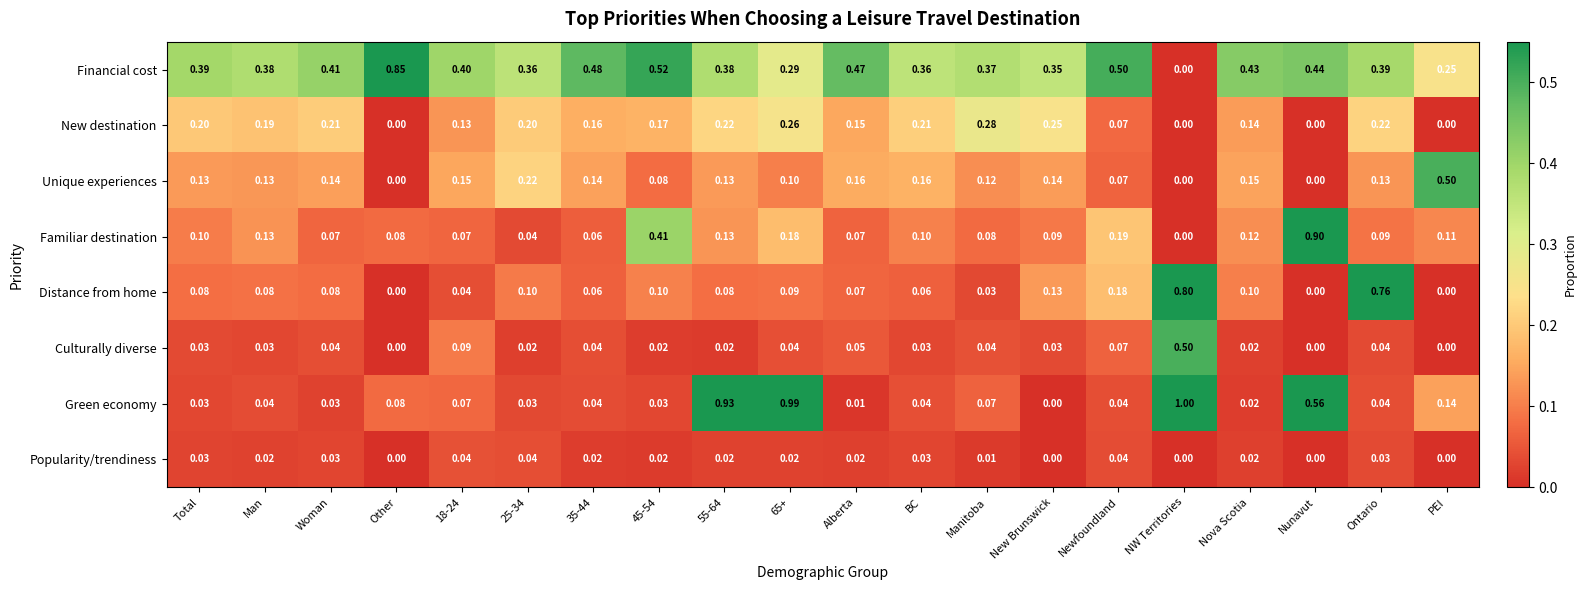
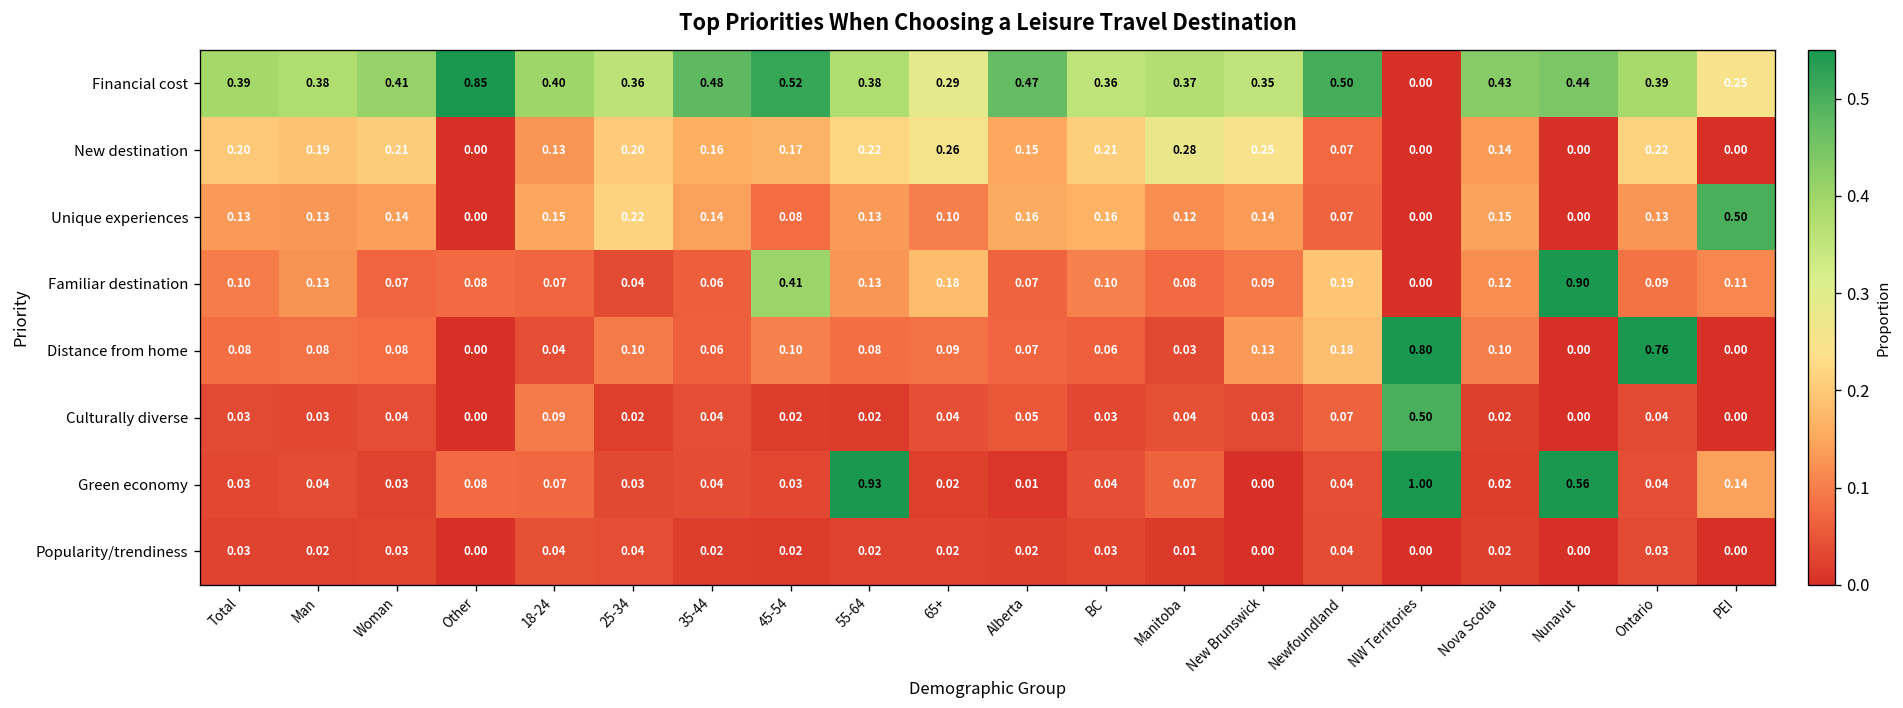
  {
    "Financial cost": {
      "Total": 0.39,
      "Man": 0.38,
      "Woman": 0.41,
      "Other": 0.85,
      "18-24": 0.40,
      "25-34": 0.36,
      "35-44": 0.48,
      "45-54": 0.52,
      "55-64": 0.38,
      "65+": 0.29,
      "Alberta": 0.47,
      "BC": 0.36,
      "Manitoba": 0.37,
      "New Brunswick": 0.35,
      "Newfoundland": 0.50,
      "NW Territories": 0.00,
      "Nova Scotia": 0.43,
      "Nunavut": 0.44,
      "Ontario": 0.39,
      "PEI": 0.25
    },
    "New destination": {
      "Total": 0.20,
      "Man": 0.19,
      "Woman": 0.21,
      "Other": 0.00,
      "18-24": 0.13,
      "25-34": 0.20,
      "35-44": 0.16,
      "45-54": 0.17,
      "55-64": 0.22,
      "65+": 0.26,
      "Alberta": 0.15,
      "BC": 0.21,
      "Manitoba": 0.28,
      "New Brunswick": 0.25,
      "Newfoundland": 0.07,
      "NW Territories": 0.00,
      "Nova Scotia": 0.14,
      "Nunavut": 0.00,
      "Ontario": 0.22,
      "PEI": 0.00
    },
    "Unique experiences": {
      "Total": 0.13,
      "Man": 0.13,
      "Woman": 0.14,
      "Other": 0.00,
      "18-24": 0.15,
      "25-34": 0.22,
      "35-44": 0.14,
      "45-54": 0.08,
      "55-64": 0.13,
      "65+": 0.10,
      "Alberta": 0.16,
      "BC": 0.16,
      "Manitoba": 0.12,
      "New Brunswick": 0.14,
      "Newfoundland": 0.07,
      "NW Territories": 0.00,
      "Nova Scotia": 0.15,
      "Nunavut": 0.00,
      "Ontario": 0.13,
      "PEI": 0.50
    },
    "Familiar destination": {
      "Total": 0.10,
      "Man": 0.13,
      "Woman": 0.07,
      "Other": 0.08,
      "18-24": 0.07,
      "25-34": 0.04,
      "35-44": 0.06,
      "45-54": 0.41,
      "55-64": 0.13,
      "65+": 0.18,
      "Alberta": 0.07,
      "BC": 0.10,
      "Manitoba": 0.08,
      "New Brunswick": 0.09,
      "Newfoundland": 0.19,
      "NW Territories": 0.00,
      "Nova Scotia": 0.12,
      "Nunavut": 0.90,
      "Ontario": 0.09,
      "PEI": 0.11
    },
    "Distance from home": {
      "Total": 0.08,
      "Man": 0.08,
      "Woman": 0.08,
      "Other": 0.00,
      "18-24": 0.04,
      "25-34": 0.10,
      "35-44": 0.06,
      "45-54": 0.10,
      "55-64": 0.08,
      "65+": 0.09,
      "Alberta": 0.07,
      "BC": 0.06,
      "Manitoba": 0.03,
      "New Brunswick": 0.13,
      "Newfoundland": 0.18,
      "NW Territories": 0.80,
      "Nova Scotia": 0.10,
      "Nunavut": 0.00,
      "Ontario": 0.76,
      "PEI": 0.00
    },
    "Culturally diverse": {
      "Total": 0.03,
      "Man": 0.03,
      "Woman": 0.04,
      "Other": 0.00,
      "18-24": 0.09,
      "25-34": 0.02,
      "35-44": 0.04,
      "45-54": 0.02,
      "55-64": 0.02,
      "65+": 0.04,
      "Alberta": 0.05,
      "BC": 0.03,
      "Manitoba": 0.04,
      "New Brunswick": 0.03,
      "Newfoundland": 0.07,
      "NW Territories": 0.50,
      "Nova Scotia": 0.02,
      "Nunavut": 0.00,
      "Ontario": 0.04,
      "PEI": 0.00
    },
    "Green economy": {
      "Total": 0.03,
      "Man": 0.04,
      "Woman": 0.03,
      "Other": 0.08,
      "18-24": 0.07,
      "25-34": 0.03,
      "35-44": 0.04,
      "45-54": 0.03,
      "55-64": 0.93,
-     "65+": 0.99,
+     "65+": 0.02,
      "Alberta": 0.01,
      "BC": 0.04,
      "Manitoba": 0.07,
      "New Brunswick": 0.00,
      "Newfoundland": 0.04,
      "NW Territories": 1.00,
      "Nova Scotia": 0.02,
      "Nunavut": 0.56,
      "Ontario": 0.04,
      "PEI": 0.14
    },
    "Popularity/trendiness": {
      "Total": 0.03,
      "Man": 0.02,
      "Woman": 0.03,
      "Other": 0.00,
      "18-24": 0.04,
      "25-34": 0.04,
      "35-44": 0.02,
      "45-54": 0.02,
      "55-64": 0.02,
      "65+": 0.02,
      "Alberta": 0.02,
      "BC": 0.03,
      "Manitoba": 0.01,
      "New Brunswick": 0.00,
      "Newfoundland": 0.04,
      "NW Territories": 0.00,
      "Nova Scotia": 0.02,
      "Nunavut": 0.00,
      "Ontario": 0.03,
      "PEI": 0.00
    }
  }
